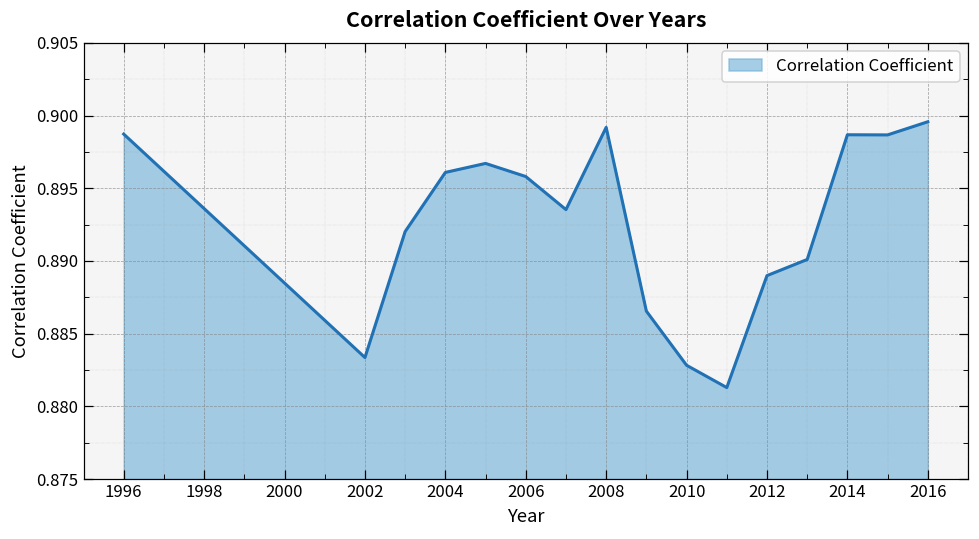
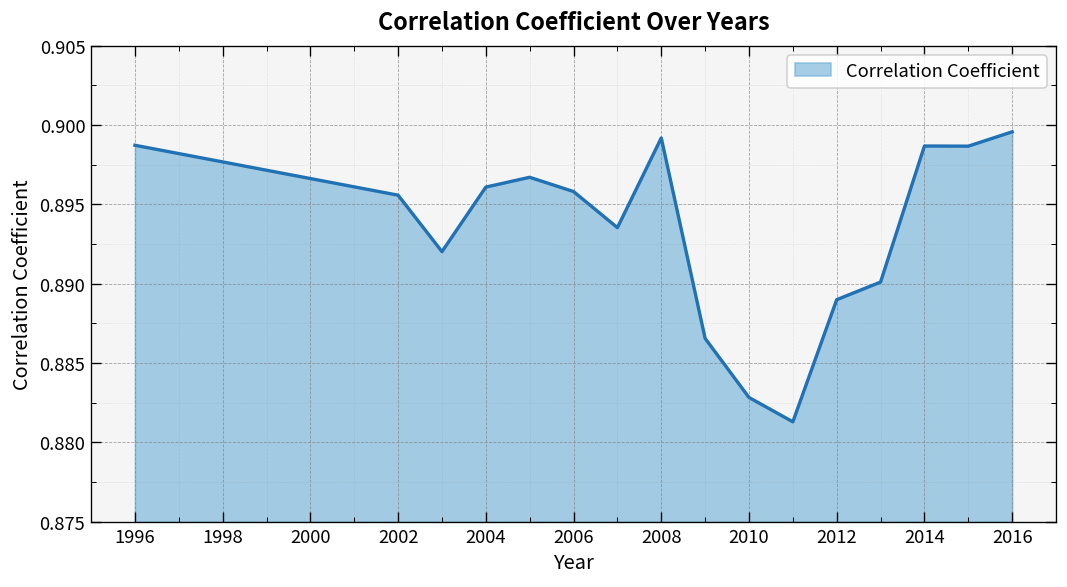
  {
    "1996": 0.8987,
-   "2002": 0.8834,
+   "2002": 0.8956,
    "2004": 0.8961,
    "2006": 0.8958,
    "2008": 0.8992,
    "2010": 0.8828,
    "2012": 0.8890,
    "2014": 0.8987,
    "2016": 0.8996
  }
